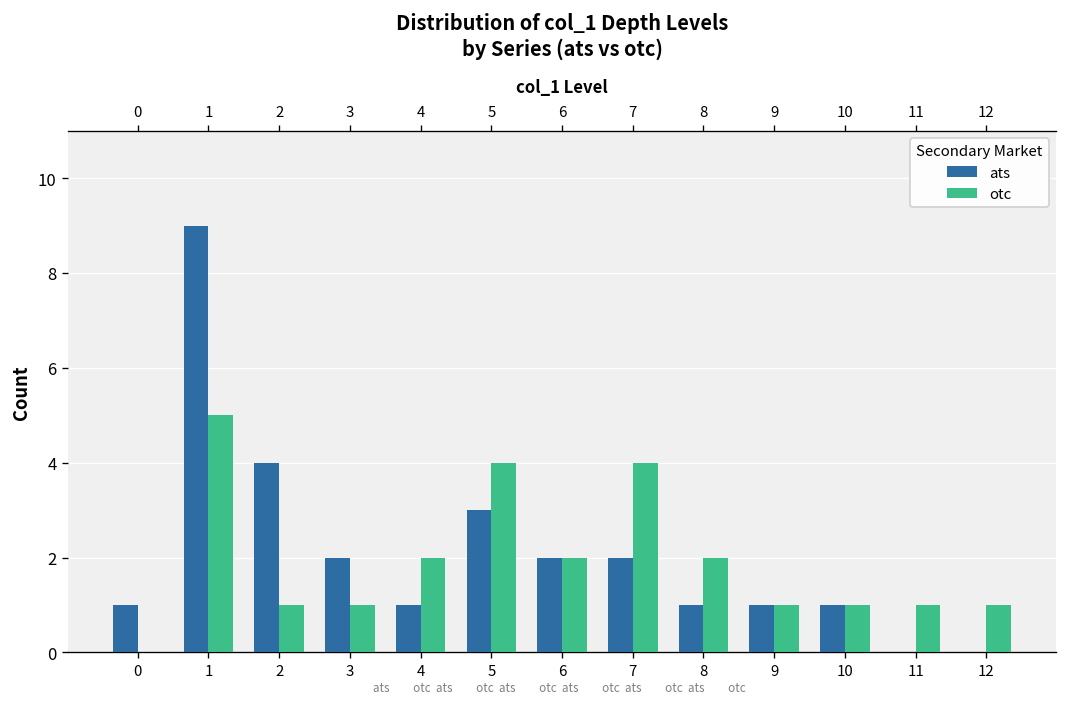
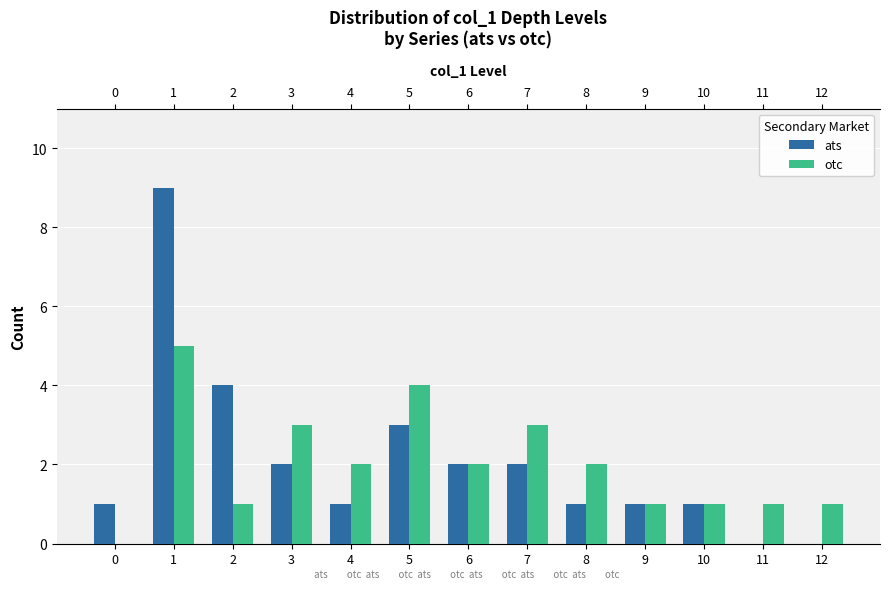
  {
    "ats": {
      "0": 1,
      "1": 9,
      "2": 4,
      "3": 2,
      "4": 1,
      "5": 3,
      "6": 2,
      "7": 2,
      "8": 1,
      "9": 1,
      "10": 1,
      "11": 0,
      "12": 0
    },
    "otc": {
      "0": 0,
      "1": 5,
      "2": 1,
-     "3": 1,
+     "3": 3,
      "4": 2,
      "5": 4,
      "6": 2,
-     "7": 4,
+     "7": 3,
      "8": 2,
      "9": 1,
      "10": 1,
      "11": 1,
      "12": 1
    }
  }
